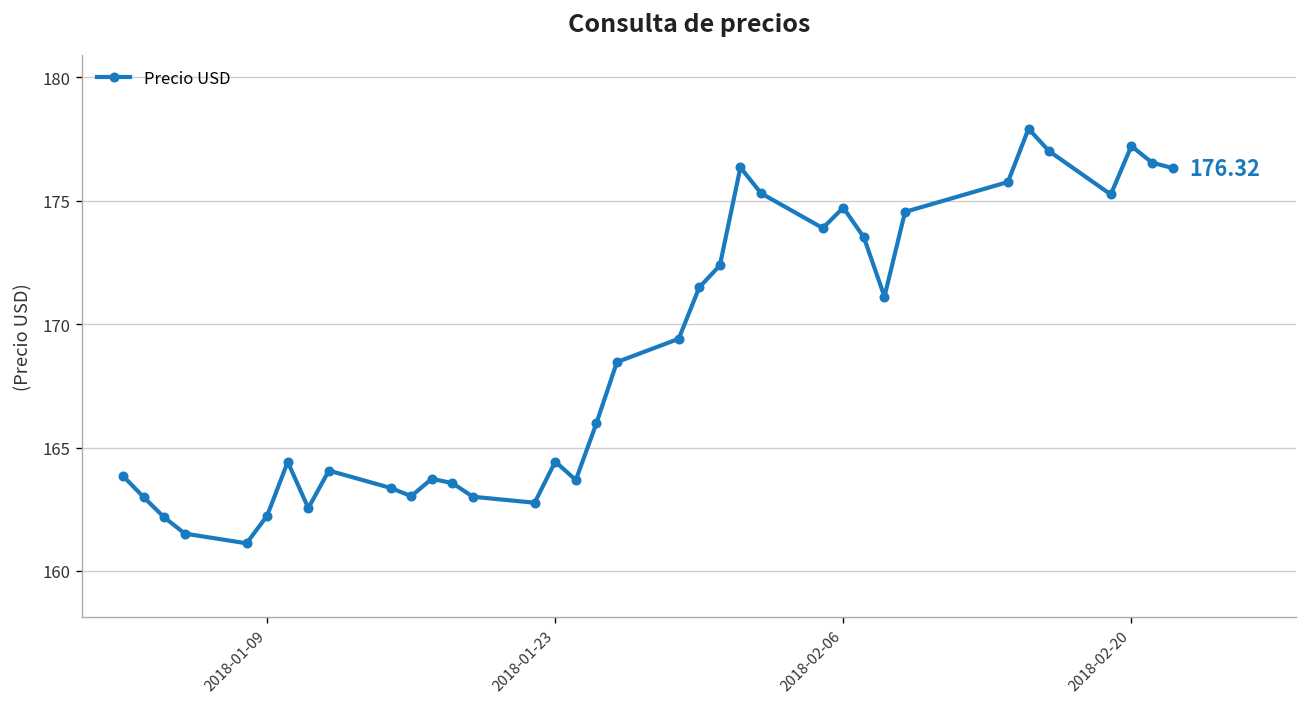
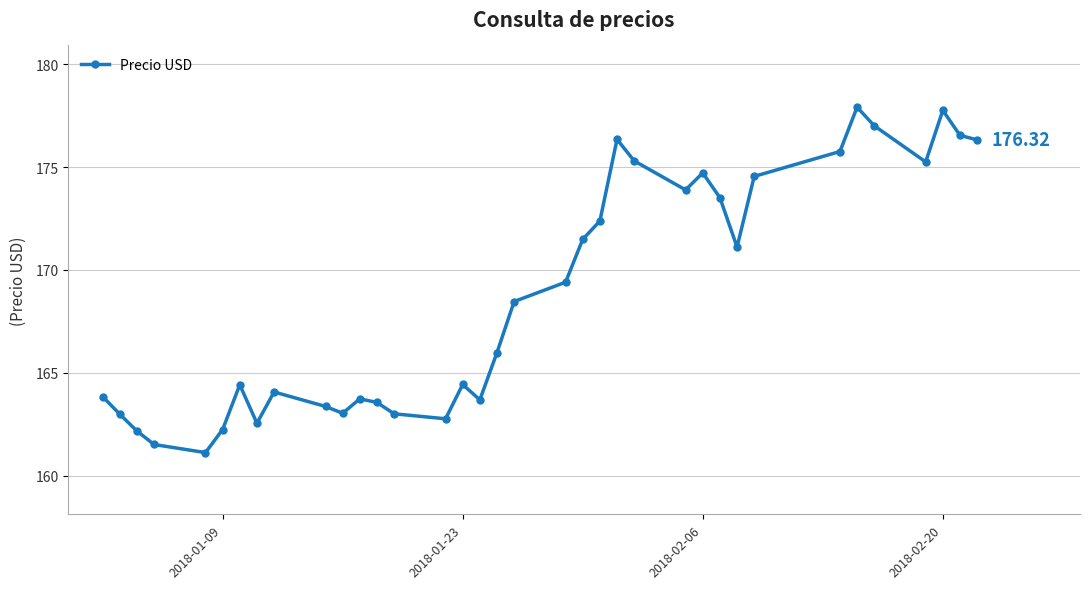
  {
    "2018-01-09": 162.2,
    "2018-01-23": 164.4,
    "2018-02-06": 174.7,
-   "2018-02-20": 177.2
+   "2018-02-20": 177.8
  }
